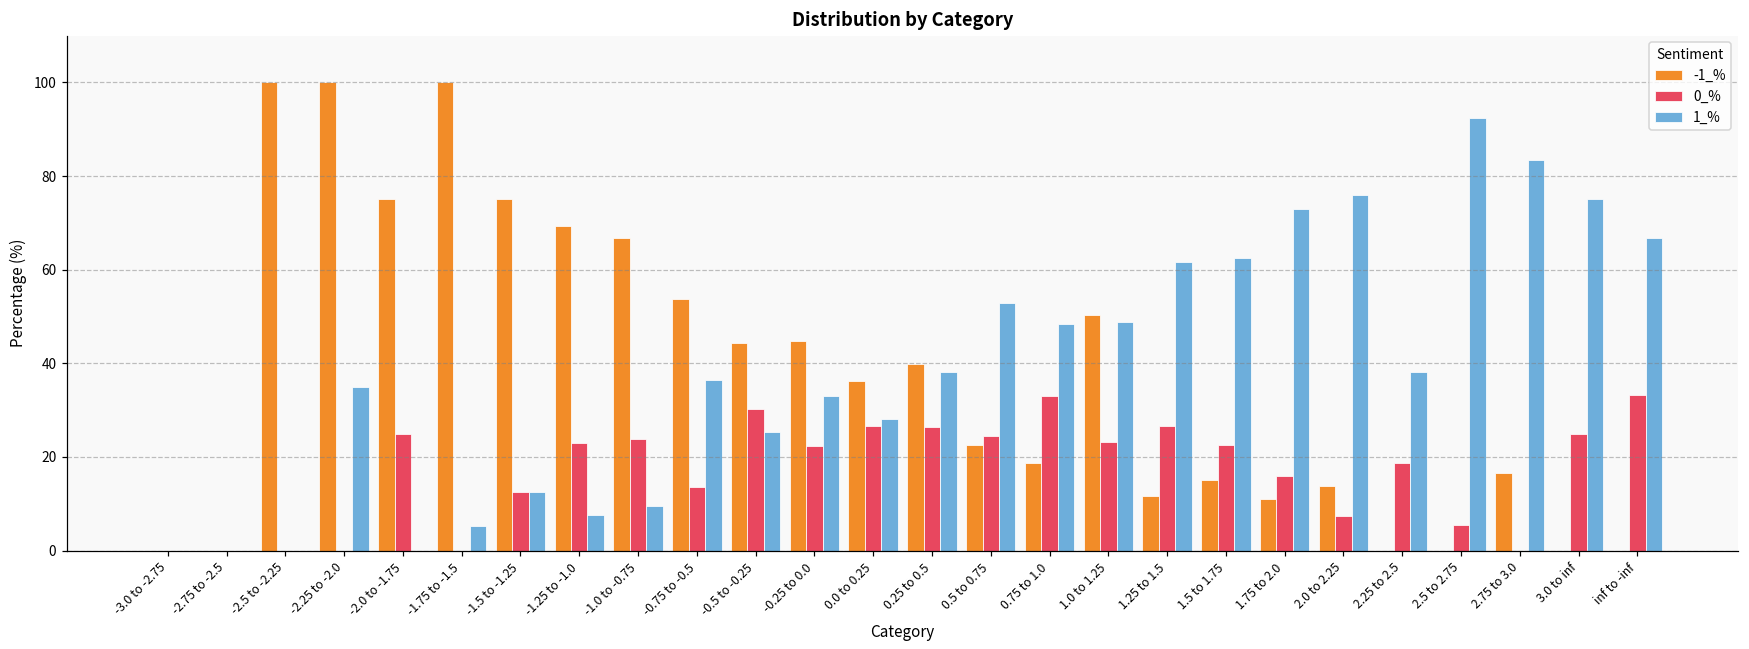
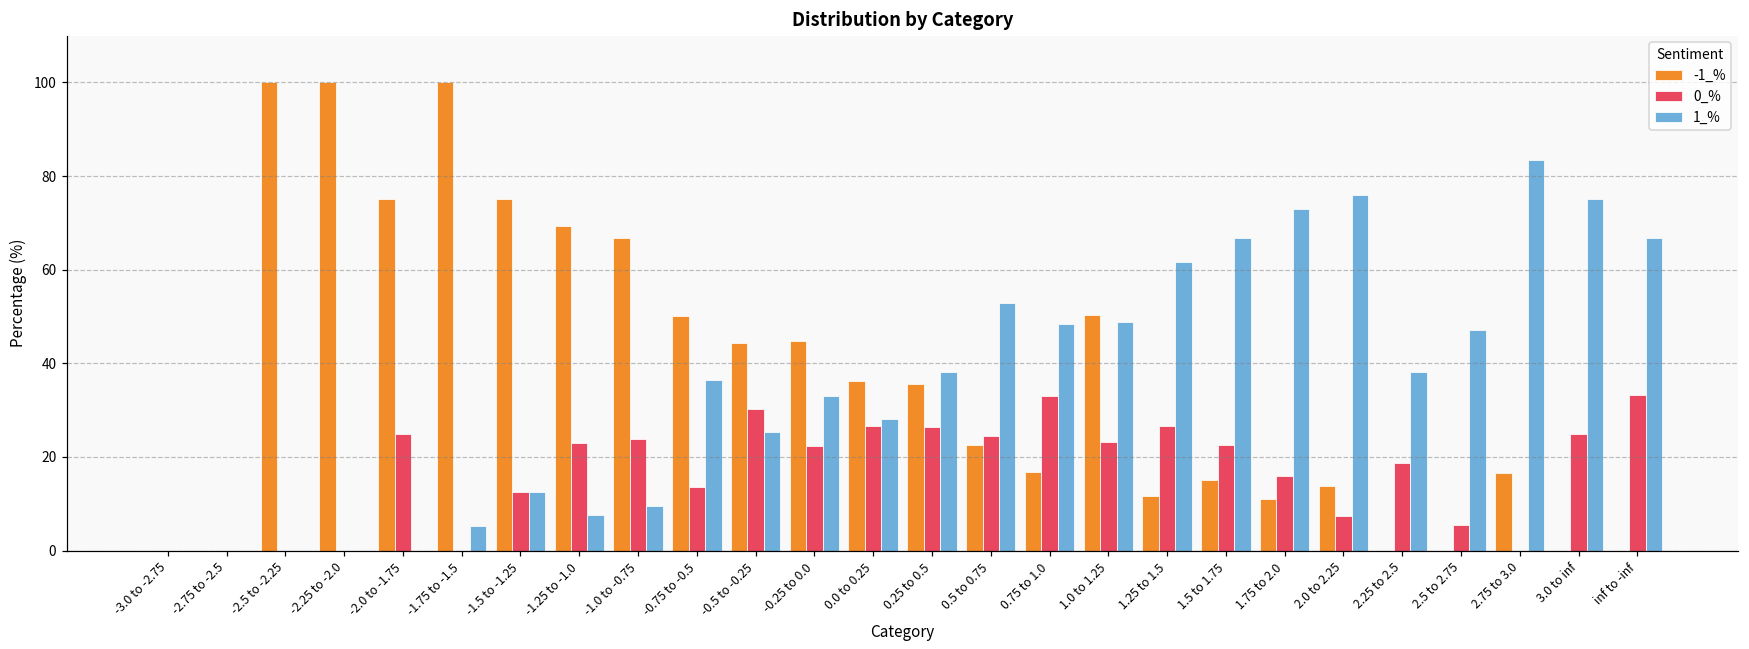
  {
    "-1_%": {
      "-3.0 to -2.75": 0,
      "-2.75 to -2.5": 0,
      "-2.5 to -2.25": 100,
      "-2.25 to -2.0": 100,
      "-2.0 to -1.75": 75,
      "-1.75 to -1.5": 100,
      "-1.5 to -1.25": 75,
      "-1.25 to -1.0": 69,
      "-1.0 to -0.75": 67,
-     "-0.75 to -0.5": 54,
+     "-0.75 to -0.5": 50,
      "-0.5 to -0.25": 44,
      "-0.25 to 0.0": 45,
      "0.0 to 0.25": 36,
-     "0.25 to 0.5": 40,
+     "0.25 to 0.5": 36,
      "0.5 to 0.75": 23,
-     "0.75 to 1.0": 19,
+     "0.75 to 1.0": 17,
      "1.0 to 1.25": 50,
      "1.25 to 1.5": 12,
      "1.5 to 1.75": 15,
      "1.75 to 2.0": 11,
      "2.0 to 2.25": 14,
      "2.25 to 2.5": 0,
      "2.5 to 2.75": 0,
      "2.75 to 3.0": 17,
      "3.0 to inf": 0,
      "inf to -inf": 0
    },
    "0_%": {
      "-3.0 to -2.75": 0,
      "-2.75 to -2.5": 0,
      "-2.5 to -2.25": 0,
      "-2.25 to -2.0": 0,
      "-2.0 to -1.75": 25,
      "-1.75 to -1.5": 0,
      "-1.5 to -1.25": 13,
      "-1.25 to -1.0": 23,
      "-1.0 to -0.75": 24,
      "-0.75 to -0.5": 14,
      "-0.5 to -0.25": 30,
      "-0.25 to 0.0": 22,
      "0.0 to 0.25": 27,
      "0.25 to 0.5": 26,
      "0.5 to 0.75": 25,
      "0.75 to 1.0": 33,
      "1.0 to 1.25": 23,
      "1.25 to 1.5": 27,
      "1.5 to 1.75": 23,
      "1.75 to 2.0": 16,
      "2.0 to 2.25": 7,
      "2.25 to 2.5": 19,
      "2.5 to 2.75": 5,
      "2.75 to 3.0": 0,
      "3.0 to inf": 25,
      "inf to -inf": 33
    },
    "1_%": {
      "-3.0 to -2.75": 0,
      "-2.75 to -2.5": 0,
      "-2.5 to -2.25": 0,
-     "-2.25 to -2.0": 35,
+     "-2.25 to -2.0": 0,
      "-2.0 to -1.75": 0,
      "-1.75 to -1.5": 5,
      "-1.5 to -1.25": 13,
      "-1.25 to -1.0": 8,
      "-1.0 to -0.75": 10,
      "-0.75 to -0.5": 36,
      "-0.5 to -0.25": 25,
      "-0.25 to 0.0": 33,
      "0.0 to 0.25": 28,
      "0.25 to 0.5": 38,
      "0.5 to 0.75": 53,
      "0.75 to 1.0": 48,
      "1.0 to 1.25": 49,
      "1.25 to 1.5": 62,
-     "1.5 to 1.75": 63,
+     "1.5 to 1.75": 67,
      "1.75 to 2.0": 73,
      "2.0 to 2.25": 76,
      "2.25 to 2.5": 38,
-     "2.5 to 2.75": 92,
+     "2.5 to 2.75": 47,
      "2.75 to 3.0": 83,
      "3.0 to inf": 75,
      "inf to -inf": 67
    }
  }
